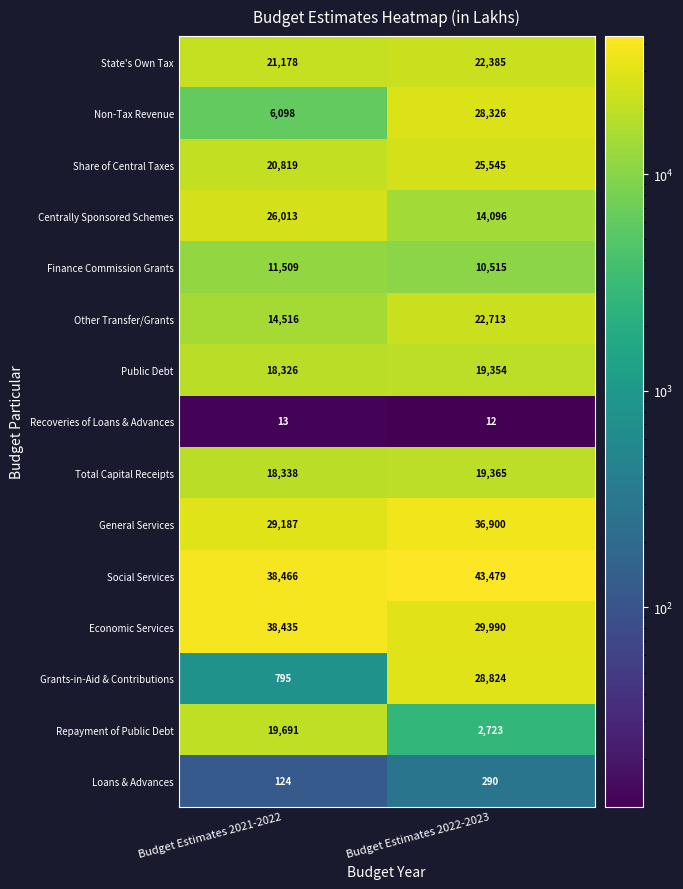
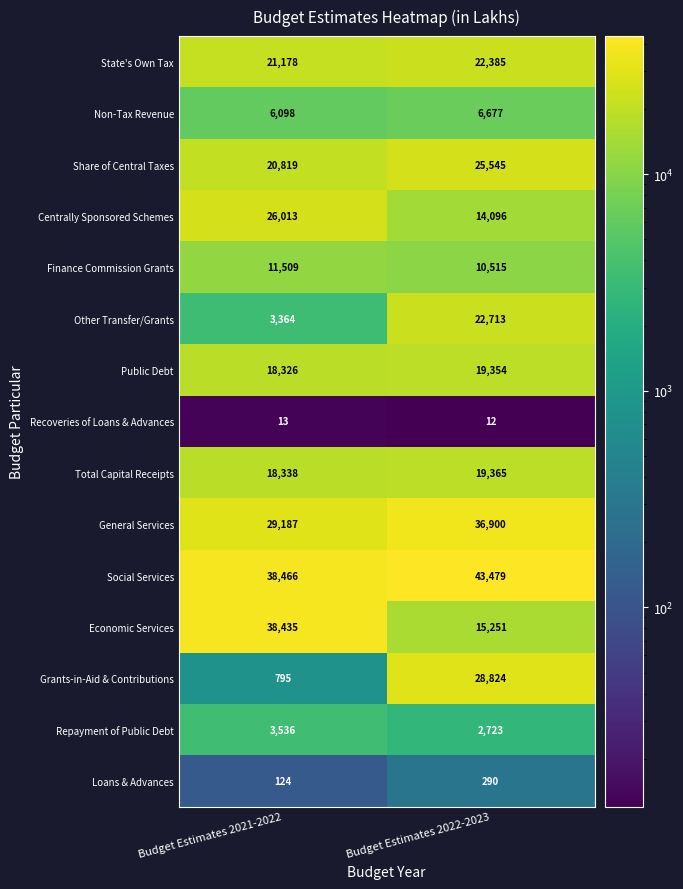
  {
    "State's Own Tax": {
      "Budget Estimates 2021-2022": "21,178",
      "Budget Estimates 2022-2023": "22,385"
    },
    "Non-Tax Revenue": {
      "Budget Estimates 2021-2022": "6,098",
-     "Budget Estimates 2022-2023": "28,326"
+     "Budget Estimates 2022-2023": "6,677"
    },
    "Share of Central Taxes": {
      "Budget Estimates 2021-2022": "20,819",
      "Budget Estimates 2022-2023": "25,545"
    },
    "Centrally Sponsored Schemes": {
      "Budget Estimates 2021-2022": "26,013",
      "Budget Estimates 2022-2023": "14,096"
    },
    "Finance Commission Grants": {
      "Budget Estimates 2021-2022": "11,509",
      "Budget Estimates 2022-2023": "10,515"
    },
    "Other Transfer/Grants": {
-     "Budget Estimates 2021-2022": "14,516",
+     "Budget Estimates 2021-2022": "3,364",
      "Budget Estimates 2022-2023": "22,713"
    },
    "Public Debt": {
      "Budget Estimates 2021-2022": "18,326",
      "Budget Estimates 2022-2023": "19,354"
    },
    "Recoveries of Loans & Advances": {
      "Budget Estimates 2021-2022": "13",
      "Budget Estimates 2022-2023": "12"
    },
    "Total Capital Receipts": {
      "Budget Estimates 2021-2022": "18,338",
      "Budget Estimates 2022-2023": "19,365"
    },
    "General Services": {
      "Budget Estimates 2021-2022": "29,187",
      "Budget Estimates 2022-2023": "36,900"
    },
    "Social Services": {
      "Budget Estimates 2021-2022": "38,466",
      "Budget Estimates 2022-2023": "43,479"
    },
    "Economic Services": {
      "Budget Estimates 2021-2022": "38,435",
-     "Budget Estimates 2022-2023": "29,990"
+     "Budget Estimates 2022-2023": "15,251"
    },
    "Grants-in-Aid & Contributions": {
      "Budget Estimates 2021-2022": "795",
      "Budget Estimates 2022-2023": "28,824"
    },
    "Repayment of Public Debt": {
-     "Budget Estimates 2021-2022": "19,691",
+     "Budget Estimates 2021-2022": "3,536",
      "Budget Estimates 2022-2023": "2,723"
    },
    "Loans & Advances": {
      "Budget Estimates 2021-2022": "124",
      "Budget Estimates 2022-2023": "290"
    }
  }
